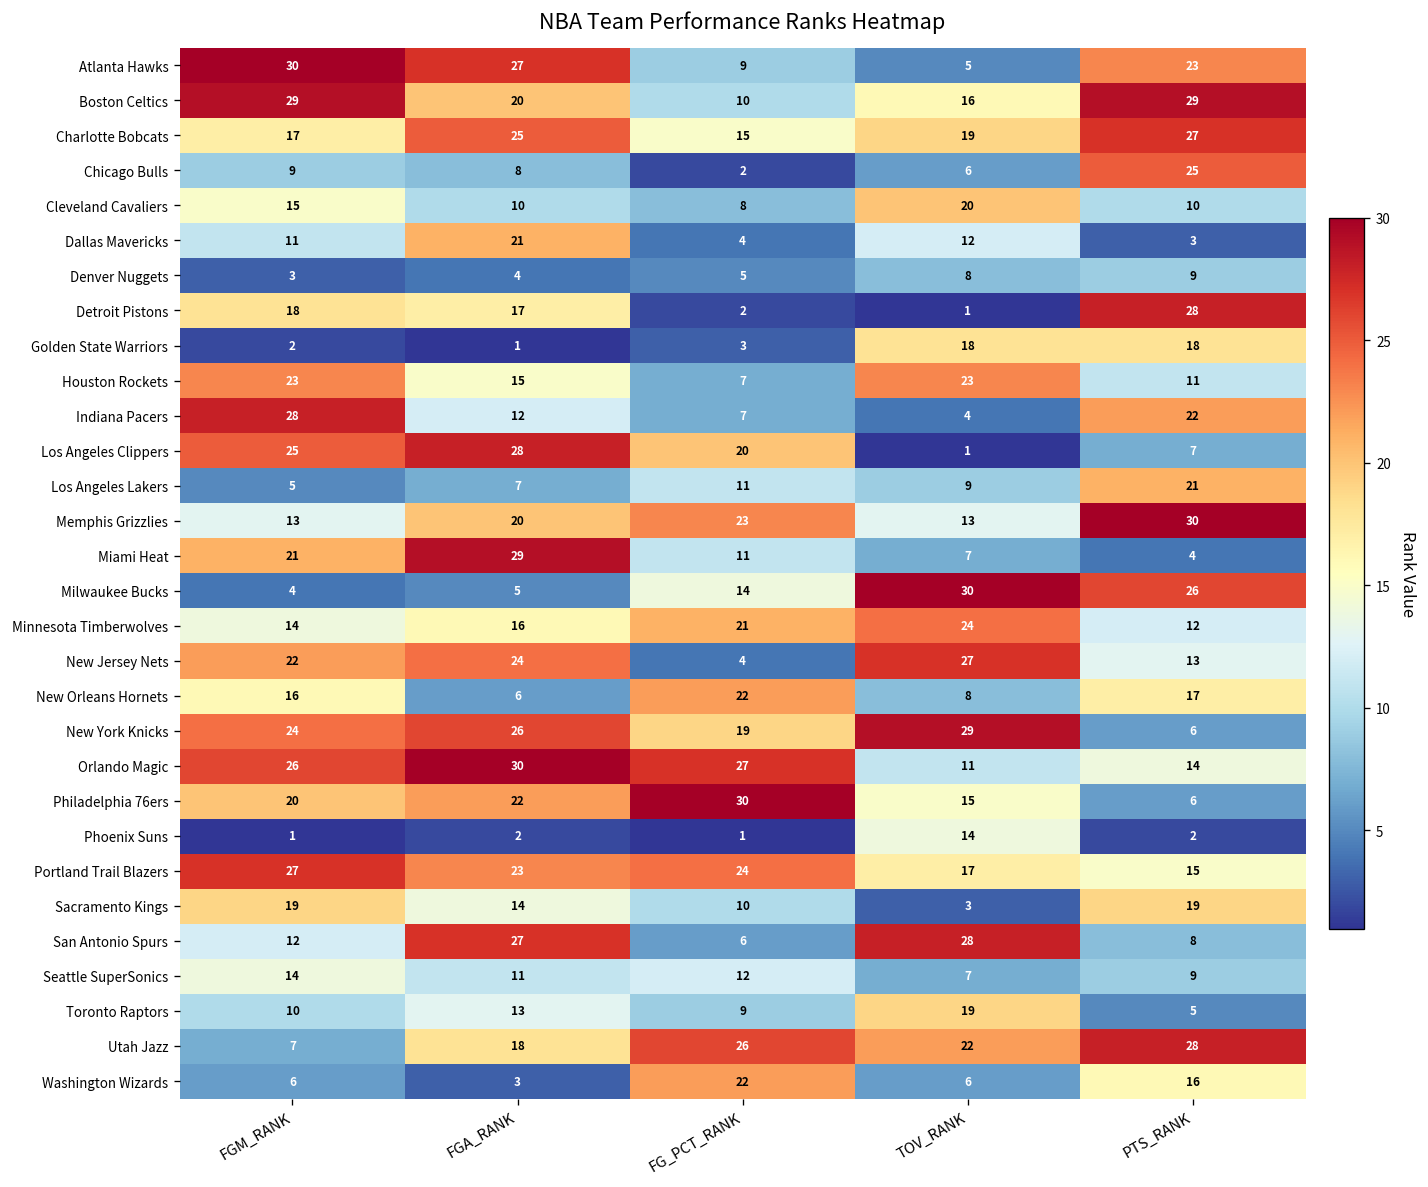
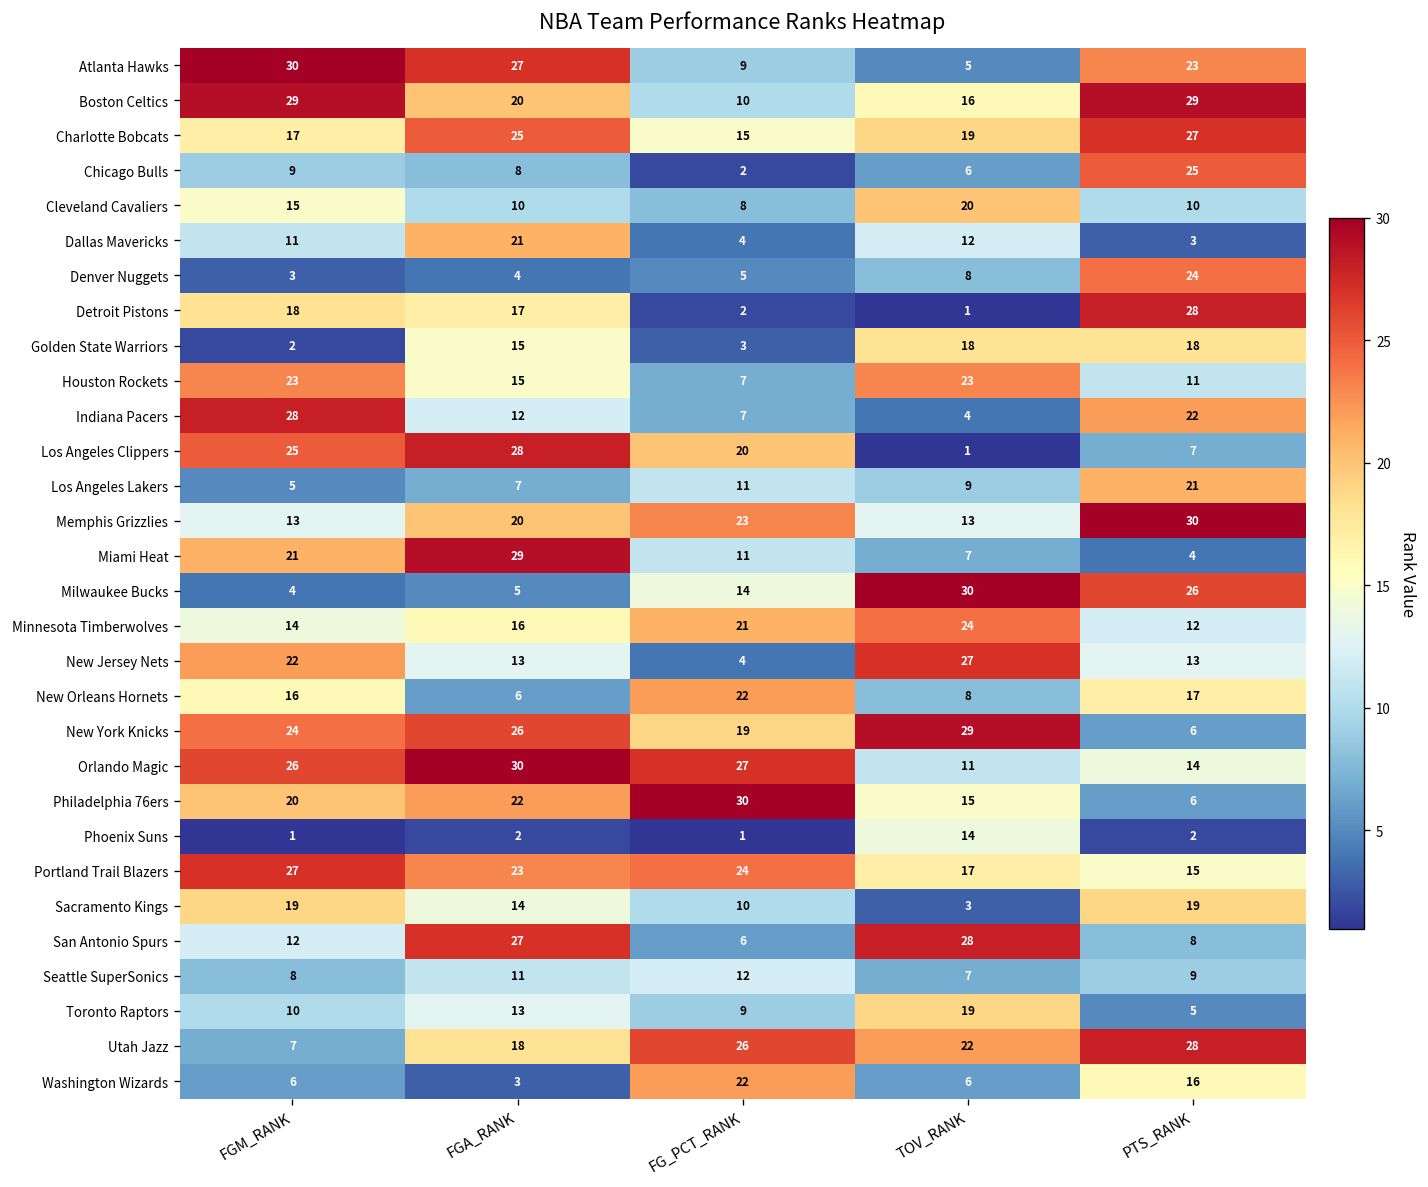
  {
    "Atlanta Hawks": {
      "FGM_RANK": 30,
      "FGA_RANK": 27,
      "FG_PCT_RANK": 9,
      "TOV_RANK": 5,
      "PTS_RANK": 23
    },
    "Boston Celtics": {
      "FGM_RANK": 29,
      "FGA_RANK": 20,
      "FG_PCT_RANK": 10,
      "TOV_RANK": 16,
      "PTS_RANK": 29
    },
    "Charlotte Bobcats": {
      "FGM_RANK": 17,
      "FGA_RANK": 25,
      "FG_PCT_RANK": 15,
      "TOV_RANK": 19,
      "PTS_RANK": 27
    },
    "Chicago Bulls": {
      "FGM_RANK": 9,
      "FGA_RANK": 8,
      "FG_PCT_RANK": 2,
      "TOV_RANK": 6,
      "PTS_RANK": 25
    },
    "Cleveland Cavaliers": {
      "FGM_RANK": 15,
      "FGA_RANK": 10,
      "FG_PCT_RANK": 8,
      "TOV_RANK": 20,
      "PTS_RANK": 10
    },
    "Dallas Mavericks": {
      "FGM_RANK": 11,
      "FGA_RANK": 21,
      "FG_PCT_RANK": 4,
      "TOV_RANK": 12,
      "PTS_RANK": 3
    },
    "Denver Nuggets": {
      "FGM_RANK": 3,
      "FGA_RANK": 4,
      "FG_PCT_RANK": 5,
      "TOV_RANK": 8,
-     "PTS_RANK": 9
+     "PTS_RANK": 24
    },
    "Detroit Pistons": {
      "FGM_RANK": 18,
      "FGA_RANK": 17,
      "FG_PCT_RANK": 2,
      "TOV_RANK": 1,
      "PTS_RANK": 28
    },
    "Golden State Warriors": {
      "FGM_RANK": 2,
-     "FGA_RANK": 1,
+     "FGA_RANK": 15,
      "FG_PCT_RANK": 3,
      "TOV_RANK": 18,
      "PTS_RANK": 18
    },
    "Houston Rockets": {
      "FGM_RANK": 23,
      "FGA_RANK": 15,
      "FG_PCT_RANK": 7,
      "TOV_RANK": 23,
      "PTS_RANK": 11
    },
    "Indiana Pacers": {
      "FGM_RANK": 28,
      "FGA_RANK": 12,
      "FG_PCT_RANK": 7,
      "TOV_RANK": 4,
      "PTS_RANK": 22
    },
    "Los Angeles Clippers": {
      "FGM_RANK": 25,
      "FGA_RANK": 28,
      "FG_PCT_RANK": 20,
      "TOV_RANK": 1,
      "PTS_RANK": 7
    },
    "Los Angeles Lakers": {
      "FGM_RANK": 5,
      "FGA_RANK": 7,
      "FG_PCT_RANK": 11,
      "TOV_RANK": 9,
      "PTS_RANK": 21
    },
    "Memphis Grizzlies": {
      "FGM_RANK": 13,
      "FGA_RANK": 20,
      "FG_PCT_RANK": 23,
      "TOV_RANK": 13,
      "PTS_RANK": 30
    },
    "Miami Heat": {
      "FGM_RANK": 21,
      "FGA_RANK": 29,
      "FG_PCT_RANK": 11,
      "TOV_RANK": 7,
      "PTS_RANK": 4
    },
    "Milwaukee Bucks": {
      "FGM_RANK": 4,
      "FGA_RANK": 5,
      "FG_PCT_RANK": 14,
      "TOV_RANK": 30,
      "PTS_RANK": 26
    },
    "Minnesota Timberwolves": {
      "FGM_RANK": 14,
      "FGA_RANK": 16,
      "FG_PCT_RANK": 21,
      "TOV_RANK": 24,
      "PTS_RANK": 12
    },
    "New Jersey Nets": {
      "FGM_RANK": 22,
-     "FGA_RANK": 24,
+     "FGA_RANK": 13,
      "FG_PCT_RANK": 4,
      "TOV_RANK": 27,
      "PTS_RANK": 13
    },
    "New Orleans Hornets": {
      "FGM_RANK": 16,
      "FGA_RANK": 6,
      "FG_PCT_RANK": 22,
      "TOV_RANK": 8,
      "PTS_RANK": 17
    },
    "New York Knicks": {
      "FGM_RANK": 24,
      "FGA_RANK": 26,
      "FG_PCT_RANK": 19,
      "TOV_RANK": 29,
      "PTS_RANK": 6
    },
    "Orlando Magic": {
      "FGM_RANK": 26,
      "FGA_RANK": 30,
      "FG_PCT_RANK": 27,
      "TOV_RANK": 11,
      "PTS_RANK": 14
    },
    "Philadelphia 76ers": {
      "FGM_RANK": 20,
      "FGA_RANK": 22,
      "FG_PCT_RANK": 30,
      "TOV_RANK": 15,
      "PTS_RANK": 6
    },
    "Phoenix Suns": {
      "FGM_RANK": 1,
      "FGA_RANK": 2,
      "FG_PCT_RANK": 1,
      "TOV_RANK": 14,
      "PTS_RANK": 2
    },
    "Portland Trail Blazers": {
      "FGM_RANK": 27,
      "FGA_RANK": 23,
      "FG_PCT_RANK": 24,
      "TOV_RANK": 17,
      "PTS_RANK": 15
    },
    "Sacramento Kings": {
      "FGM_RANK": 19,
      "FGA_RANK": 14,
      "FG_PCT_RANK": 10,
      "TOV_RANK": 3,
      "PTS_RANK": 19
    },
    "San Antonio Spurs": {
      "FGM_RANK": 12,
      "FGA_RANK": 27,
      "FG_PCT_RANK": 6,
      "TOV_RANK": 28,
      "PTS_RANK": 8
    },
    "Seattle SuperSonics": {
-     "FGM_RANK": 14,
+     "FGM_RANK": 8,
      "FGA_RANK": 11,
      "FG_PCT_RANK": 12,
      "TOV_RANK": 7,
      "PTS_RANK": 9
    },
    "Toronto Raptors": {
      "FGM_RANK": 10,
      "FGA_RANK": 13,
      "FG_PCT_RANK": 9,
      "TOV_RANK": 19,
      "PTS_RANK": 5
    },
    "Utah Jazz": {
      "FGM_RANK": 7,
      "FGA_RANK": 18,
      "FG_PCT_RANK": 26,
      "TOV_RANK": 22,
      "PTS_RANK": 28
    },
    "Washington Wizards": {
      "FGM_RANK": 6,
      "FGA_RANK": 3,
      "FG_PCT_RANK": 22,
      "TOV_RANK": 6,
      "PTS_RANK": 16
    }
  }
